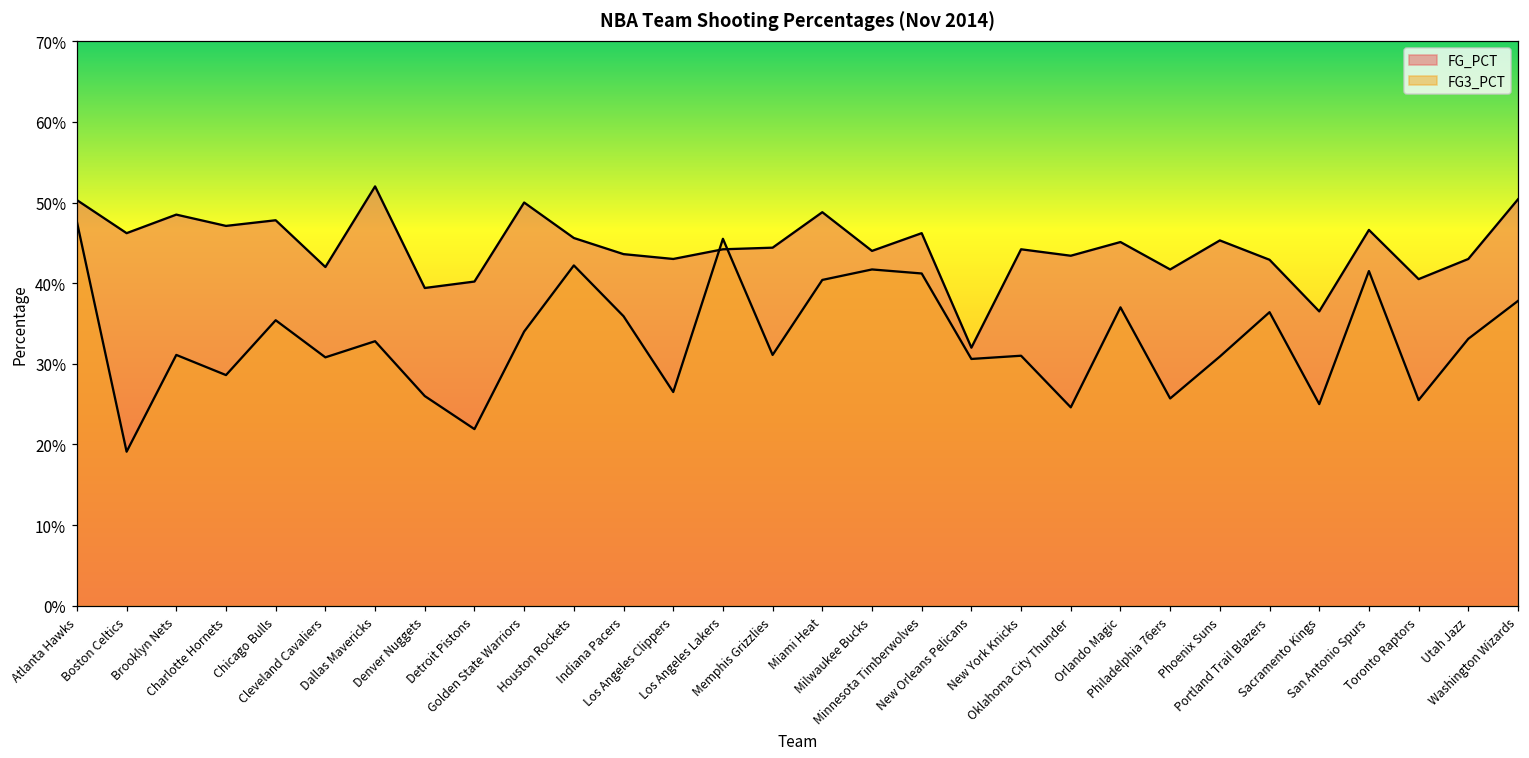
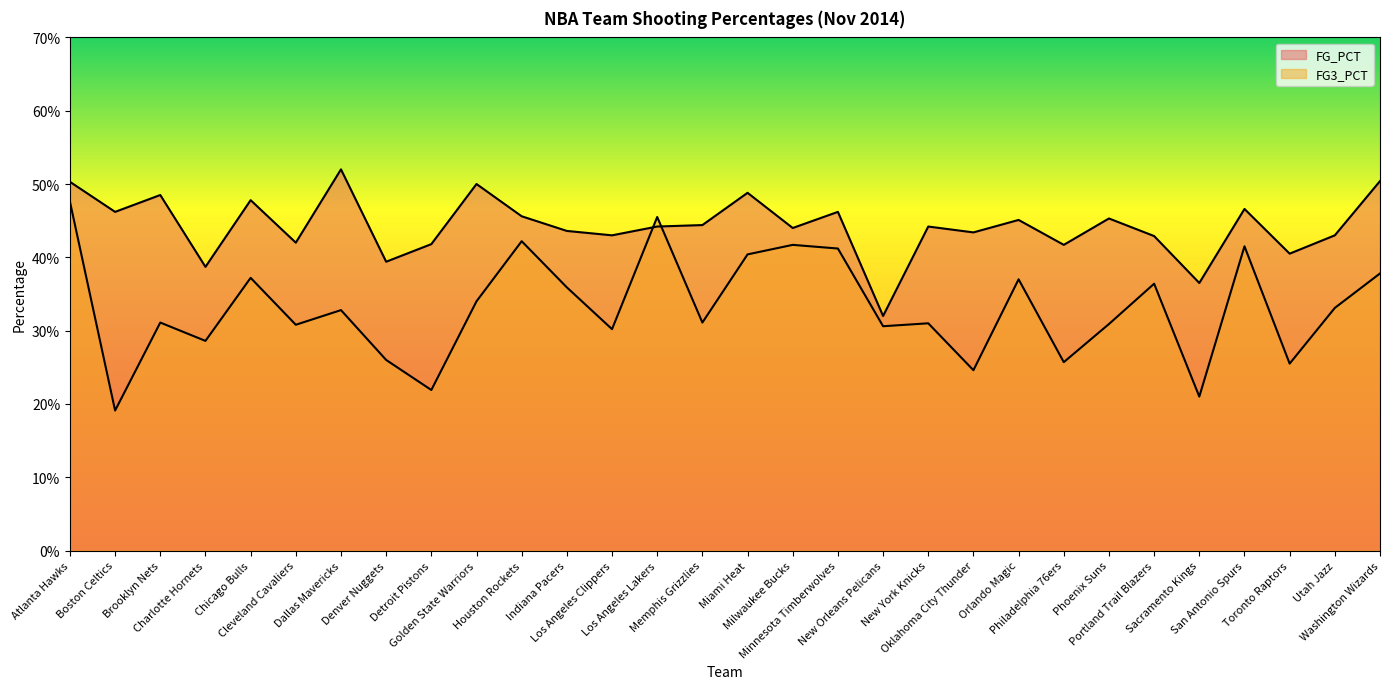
  {
    "FG_PCT": {
      "Atlanta Hawks": "50%",
      "Boston Celtics": "46%",
      "Brooklyn Nets": "49%",
-     "Charlotte Hornets": "47%",
+     "Charlotte Hornets": "39%",
      "Chicago Bulls": "48%",
      "Cleveland Cavaliers": "42%",
      "Dallas Mavericks": "52%",
      "Denver Nuggets": "39%",
-     "Detroit Pistons": "40%",
+     "Detroit Pistons": "42%",
      "Golden State Warriors": "50%",
      "Houston Rockets": "46%",
      "Indiana Pacers": "44%",
      "Los Angeles Clippers": "43%",
      "Los Angeles Lakers": "44%",
      "Memphis Grizzlies": "44%",
      "Miami Heat": "49%",
      "Milwaukee Bucks": "44%",
      "Minnesota Timberwolves": "46%",
      "New Orleans Pelicans": "32%",
      "New York Knicks": "44%",
      "Oklahoma City Thunder": "43%",
      "Orlando Magic": "45%",
      "Philadelphia 76ers": "42%",
      "Phoenix Suns": "45%",
      "Portland Trail Blazers": "43%",
      "Sacramento Kings": "37%",
      "San Antonio Spurs": "47%",
      "Toronto Raptors": "41%",
      "Utah Jazz": "43%",
      "Washington Wizards": "50%"
    },
    "FG3_PCT": {
      "Atlanta Hawks": "48%",
      "Boston Celtics": "19%",
      "Brooklyn Nets": "31%",
      "Charlotte Hornets": "29%",
-     "Chicago Bulls": "35%",
+     "Chicago Bulls": "37%",
      "Cleveland Cavaliers": "31%",
      "Dallas Mavericks": "33%",
      "Denver Nuggets": "26%",
      "Detroit Pistons": "22%",
      "Golden State Warriors": "34%",
      "Houston Rockets": "42%",
      "Indiana Pacers": "36%",
-     "Los Angeles Clippers": "27%",
+     "Los Angeles Clippers": "30%",
      "Los Angeles Lakers": "46%",
      "Memphis Grizzlies": "31%",
      "Miami Heat": "40%",
      "Milwaukee Bucks": "42%",
      "Minnesota Timberwolves": "41%",
      "New Orleans Pelicans": "31%",
      "New York Knicks": "31%",
      "Oklahoma City Thunder": "25%",
      "Orlando Magic": "37%",
      "Philadelphia 76ers": "26%",
      "Phoenix Suns": "31%",
      "Portland Trail Blazers": "36%",
-     "Sacramento Kings": "25%",
+     "Sacramento Kings": "21%",
      "San Antonio Spurs": "42%",
      "Toronto Raptors": "26%",
      "Utah Jazz": "33%",
      "Washington Wizards": "38%"
    }
  }
